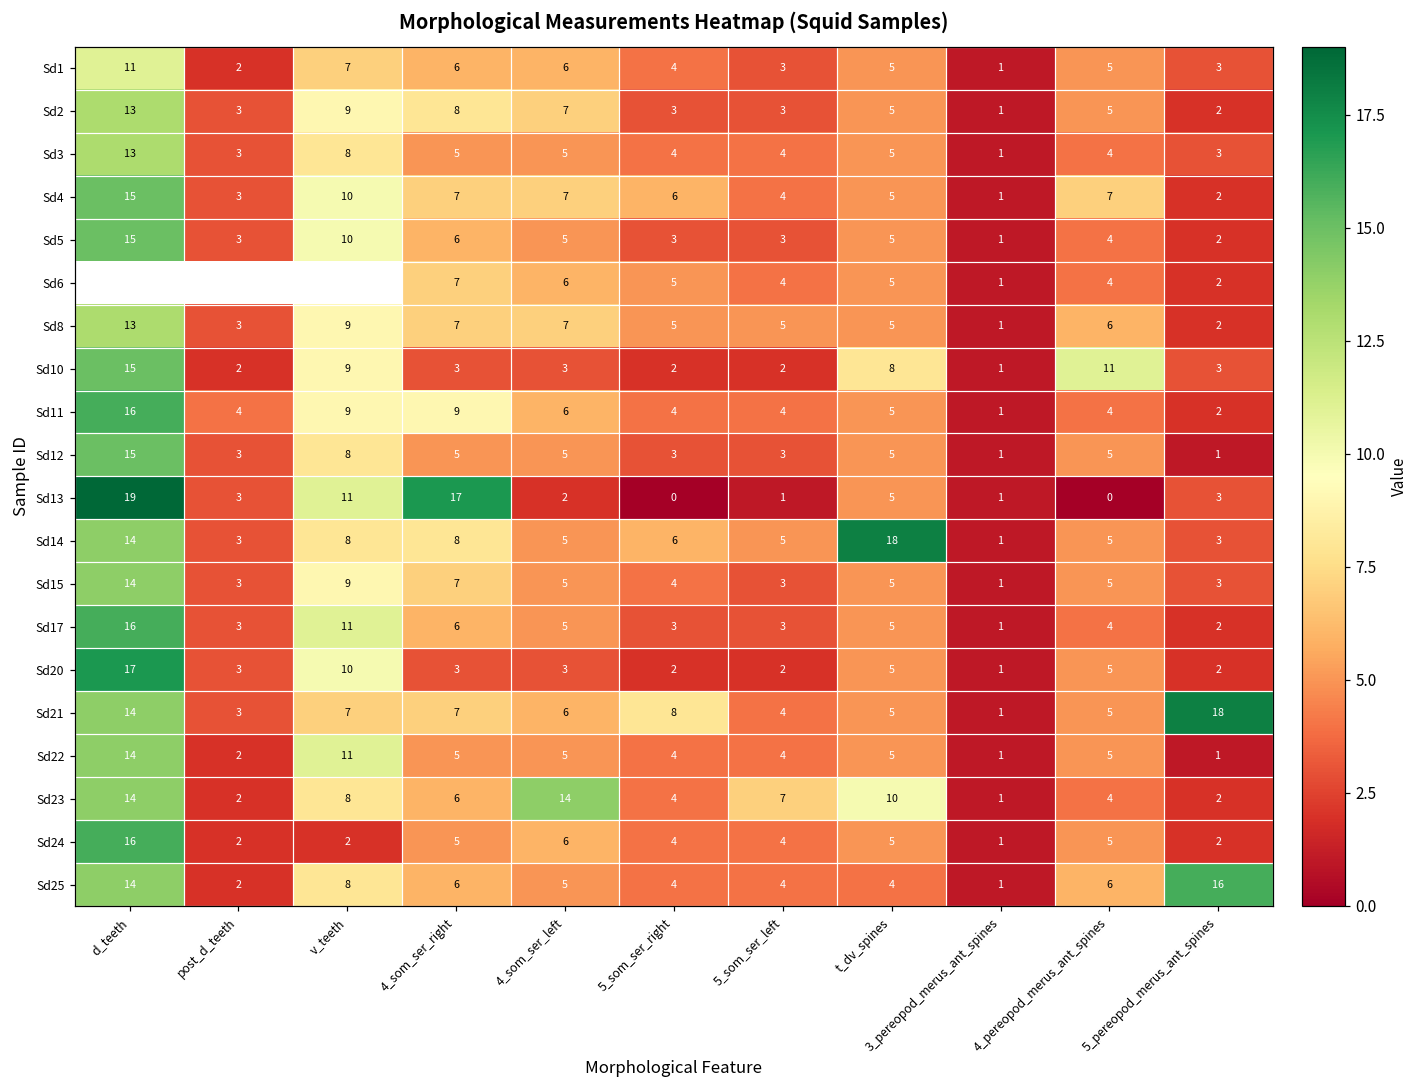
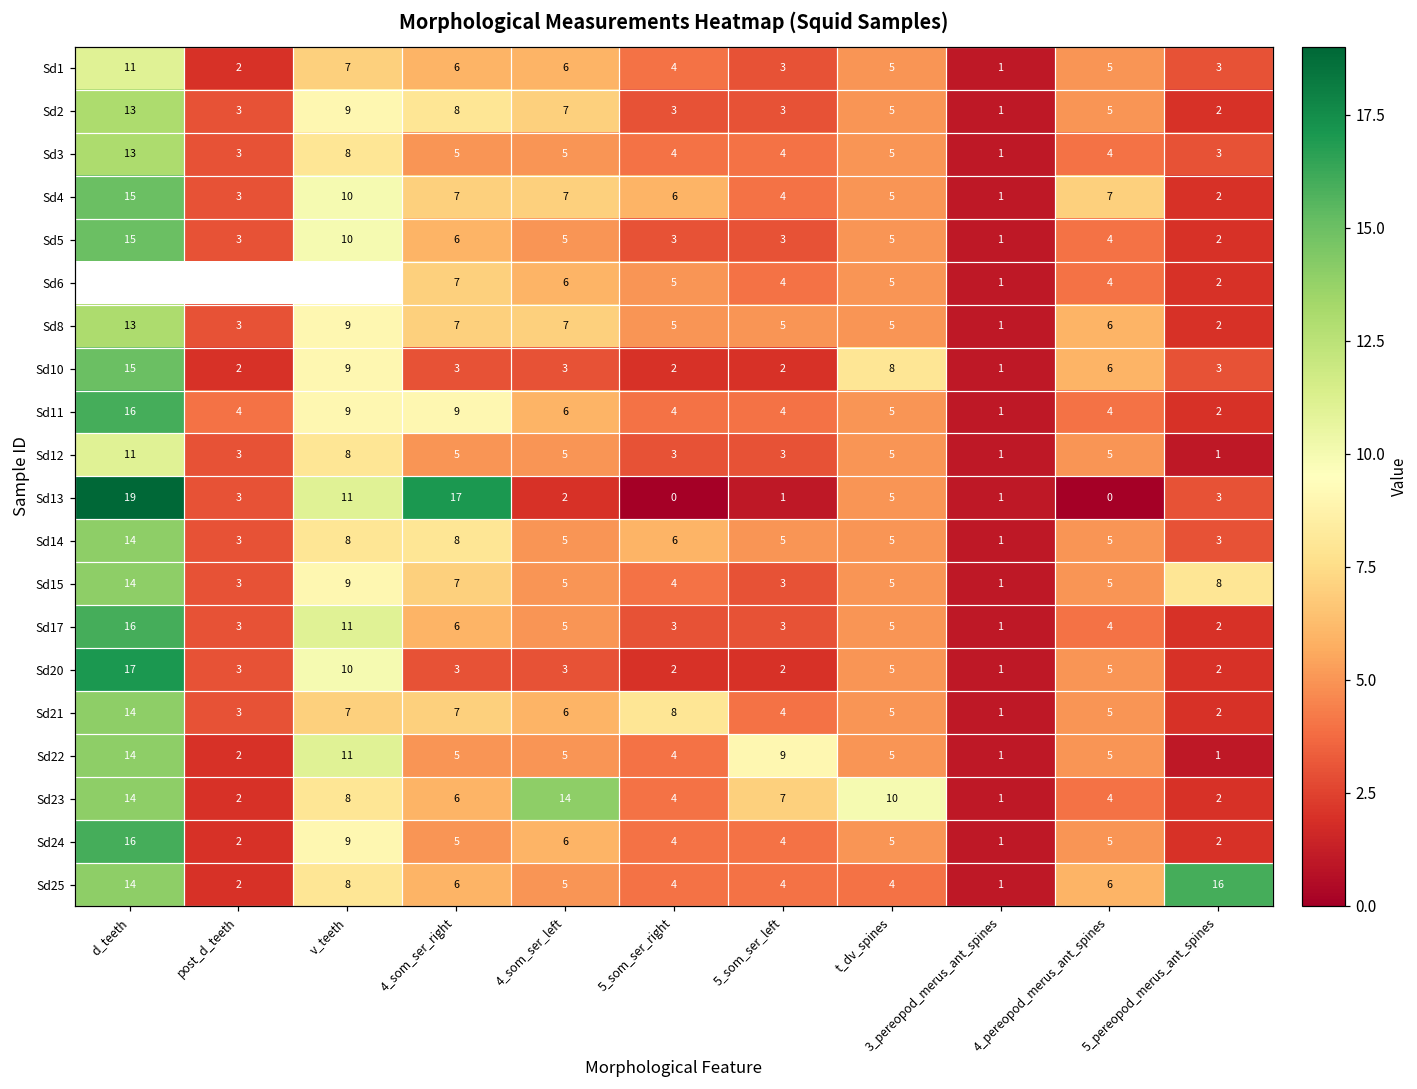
  {
    "Sd10": {
      "d_teeth": 15,
      "post_d_teeth": 2,
      "v_teeth": 9,
      "4_som_ser_right": 3,
      "4_som_ser_left": 3,
      "5_som_ser_right": 2,
      "5_som_ser_left": 2,
      "t_dv_spines": 8,
      "3_pereopod_merus_ant_spines": 1,
-     "4_pereopod_merus_ant_spines": 11,
+     "4_pereopod_merus_ant_spines": 6,
      "5_pereopod_merus_ant_spines": 3
    },
    "Sd12": {
-     "d_teeth": 15,
+     "d_teeth": 11,
      "post_d_teeth": 3,
      "v_teeth": 8,
      "4_som_ser_right": 5,
      "4_som_ser_left": 5,
      "5_som_ser_right": 3,
      "5_som_ser_left": 3,
      "t_dv_spines": 5,
      "3_pereopod_merus_ant_spines": 1,
      "4_pereopod_merus_ant_spines": 5,
      "5_pereopod_merus_ant_spines": 1
    },
    "Sd14": {
      "d_teeth": 14,
      "post_d_teeth": 3,
      "v_teeth": 8,
      "4_som_ser_right": 8,
      "4_som_ser_left": 5,
      "5_som_ser_right": 6,
      "5_som_ser_left": 5,
-     "t_dv_spines": 18,
+     "t_dv_spines": 5,
      "3_pereopod_merus_ant_spines": 1,
      "4_pereopod_merus_ant_spines": 5,
      "5_pereopod_merus_ant_spines": 3
    },
    "Sd15": {
      "d_teeth": 14,
      "post_d_teeth": 3,
      "v_teeth": 9,
      "4_som_ser_right": 7,
      "4_som_ser_left": 5,
      "5_som_ser_right": 4,
      "5_som_ser_left": 3,
      "t_dv_spines": 5,
      "3_pereopod_merus_ant_spines": 1,
      "4_pereopod_merus_ant_spines": 5,
-     "5_pereopod_merus_ant_spines": 3
+     "5_pereopod_merus_ant_spines": 8
    },
    "Sd21": {
      "d_teeth": 14,
      "post_d_teeth": 3,
      "v_teeth": 7,
      "4_som_ser_right": 7,
      "4_som_ser_left": 6,
      "5_som_ser_right": 8,
      "5_som_ser_left": 4,
      "t_dv_spines": 5,
      "3_pereopod_merus_ant_spines": 1,
      "4_pereopod_merus_ant_spines": 5,
-     "5_pereopod_merus_ant_spines": 18
+     "5_pereopod_merus_ant_spines": 2
    },
    "Sd22": {
      "d_teeth": 14,
      "post_d_teeth": 2,
      "v_teeth": 11,
      "4_som_ser_right": 5,
      "4_som_ser_left": 5,
      "5_som_ser_right": 4,
-     "5_som_ser_left": 4,
+     "5_som_ser_left": 9,
      "t_dv_spines": 5,
      "3_pereopod_merus_ant_spines": 1,
      "4_pereopod_merus_ant_spines": 5,
      "5_pereopod_merus_ant_spines": 1
    },
    "Sd24": {
      "d_teeth": 16,
      "post_d_teeth": 2,
-     "v_teeth": 2,
+     "v_teeth": 9,
      "4_som_ser_right": 5,
      "4_som_ser_left": 6,
      "5_som_ser_right": 4,
      "5_som_ser_left": 4,
      "t_dv_spines": 5,
      "3_pereopod_merus_ant_spines": 1,
      "4_pereopod_merus_ant_spines": 5,
      "5_pereopod_merus_ant_spines": 2
    }
  }
